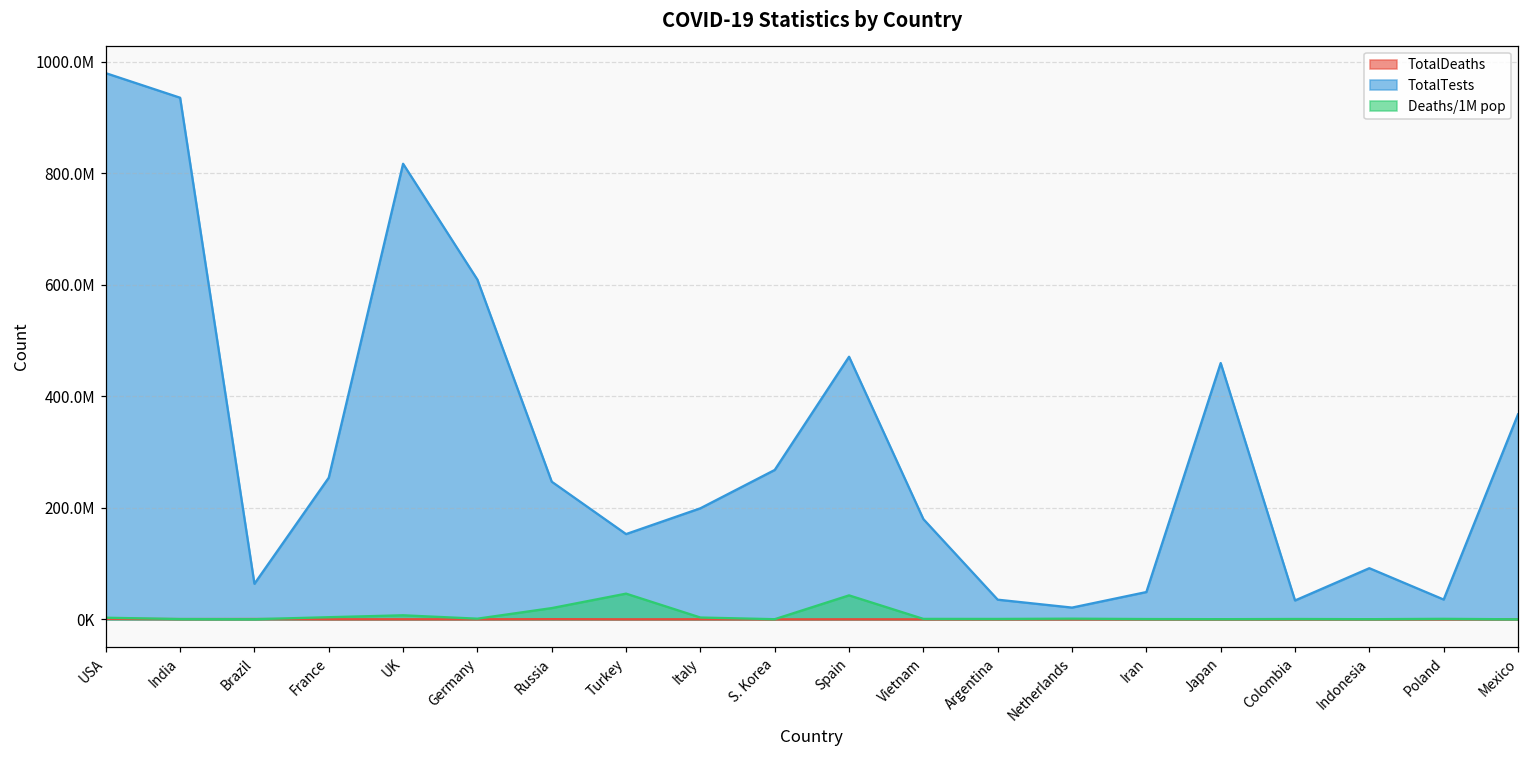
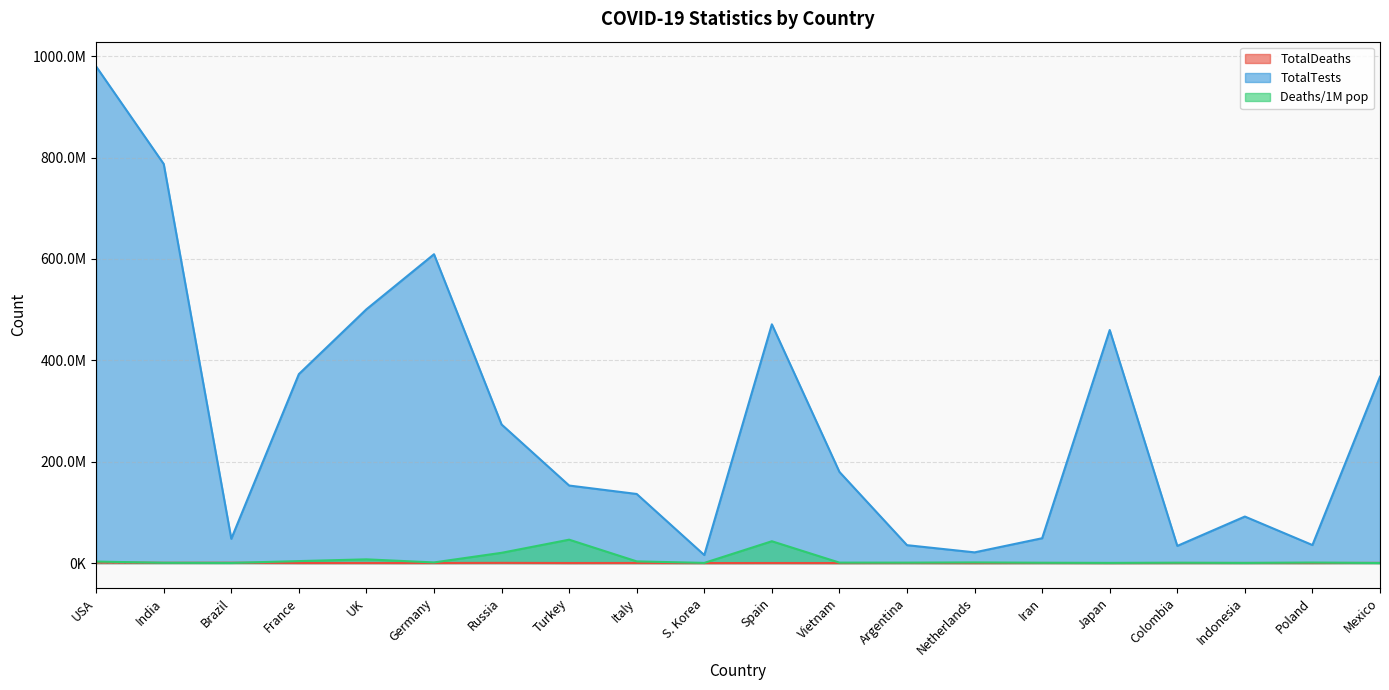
  {
    "TotalDeaths": {
      "UK": 0,
      "Russia": 0,
      "Turkey": 0,
      "Spain": 0
    },
    "TotalTests": {
      "USA": 980000000,
-     "India": 940000000,
-     "Brazil": 60000000,
-     "France": 250000000,
-     "UK": 820000000,
+     "India": 790000000,
+     "Brazil": 50000000,
+     "France": 370000000,
+     "UK": 500000000,
      "Germany": 610000000,
-     "Russia": 250000000,
+     "Russia": 270000000,
      "Turkey": 150000000,
-     "Italy": 200000000,
-     "S. Korea": 270000000,
+     "Italy": 140000000,
+     "S. Korea": 20000000,
      "Spain": 470000000,
      "Vietnam": 180000000,
      "Argentina": 40000000,
      "Netherlands": 20000000,
      "Iran": 50000000,
      "Japan": 460000000,
      "Colombia": 30000000,
      "Indonesia": 90000000,
      "Poland": 40000000,
      "Mexico": 370000000
    },
    "Deaths/1M pop": {
      "UK": 10000000,
      "Russia": 20000000,
      "Turkey": 50000000,
      "Spain": 40000000
    }
  }
